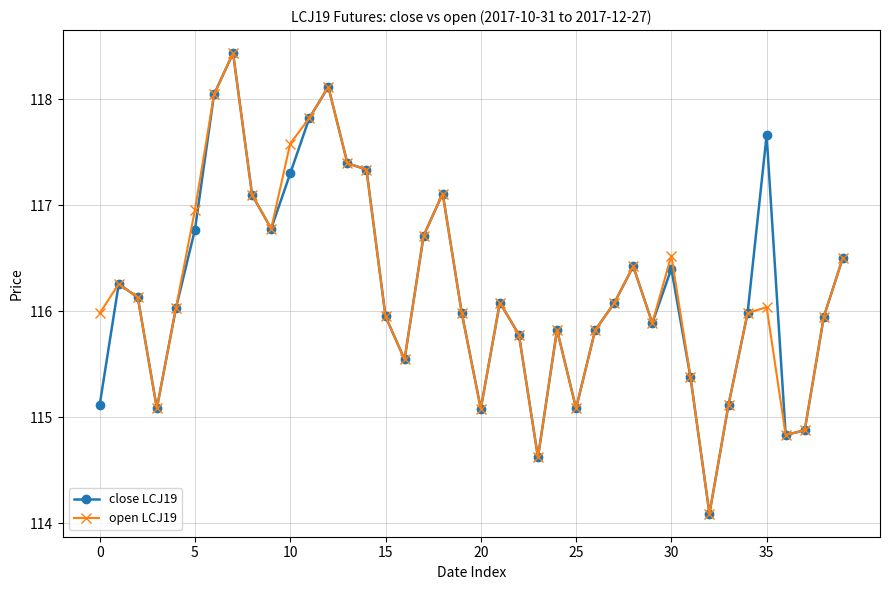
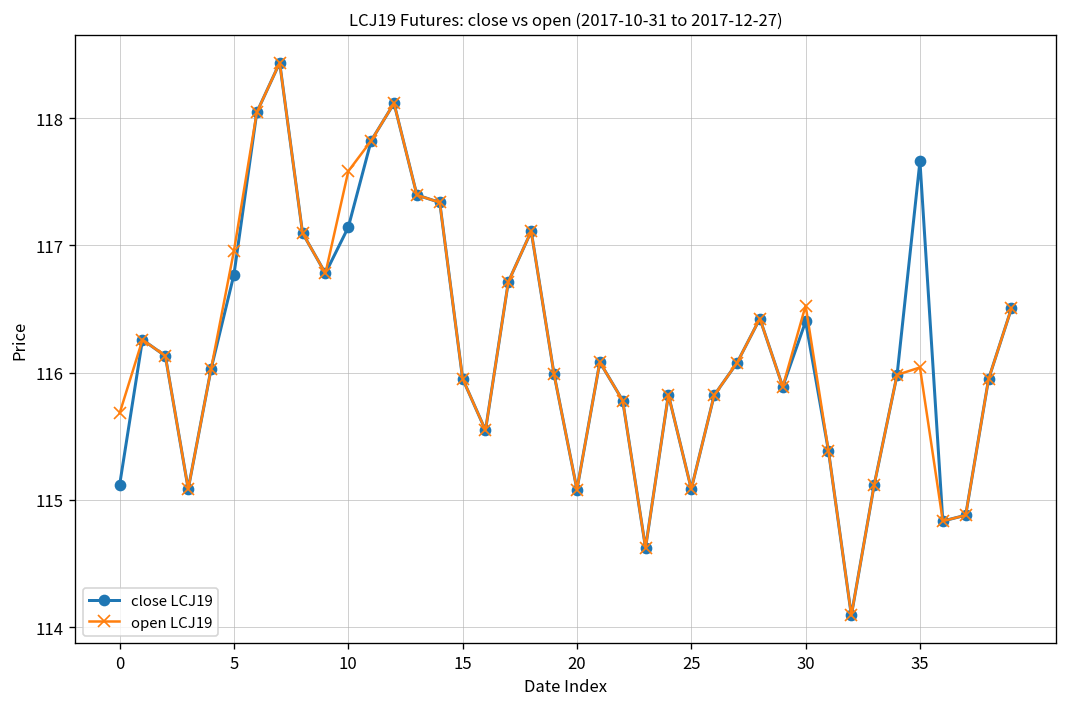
  {
    "close LCJ19": {
      "0": 115.12,
      "5": 116.77,
-     "10": 117.30,
+     "10": 117.14,
      "30": 116.40,
      "35": 117.66
    },
    "open LCJ19": {
-     "0": 115.98,
+     "0": 115.68,
      "5": 116.96,
      "10": 117.58,
      "30": 116.53,
      "35": 116.04
    }
  }
